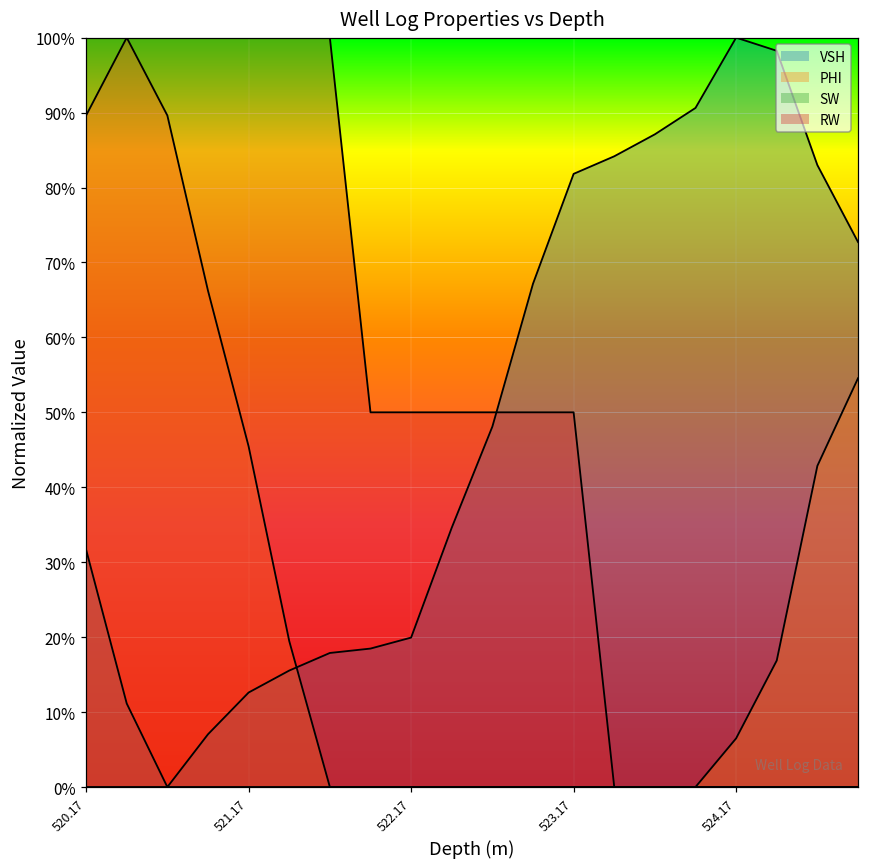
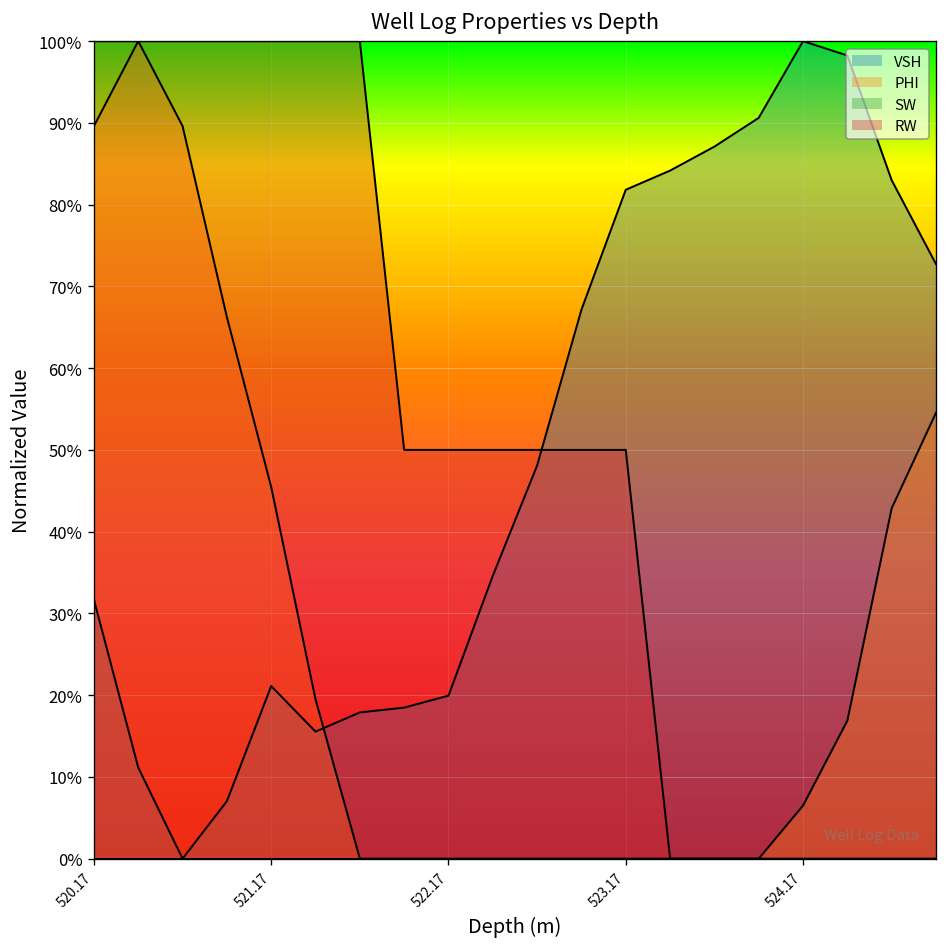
  {
    "VSH": {
      "520.17": "32%",
-     "521.17": "13%",
+     "521.17": "21%",
      "522.17": "20%",
      "523.17": "82%",
      "524.17": "100%"
    },
    "SW": {
      "520.17": "0%",
      "521.17": "0%"
    }
  }
